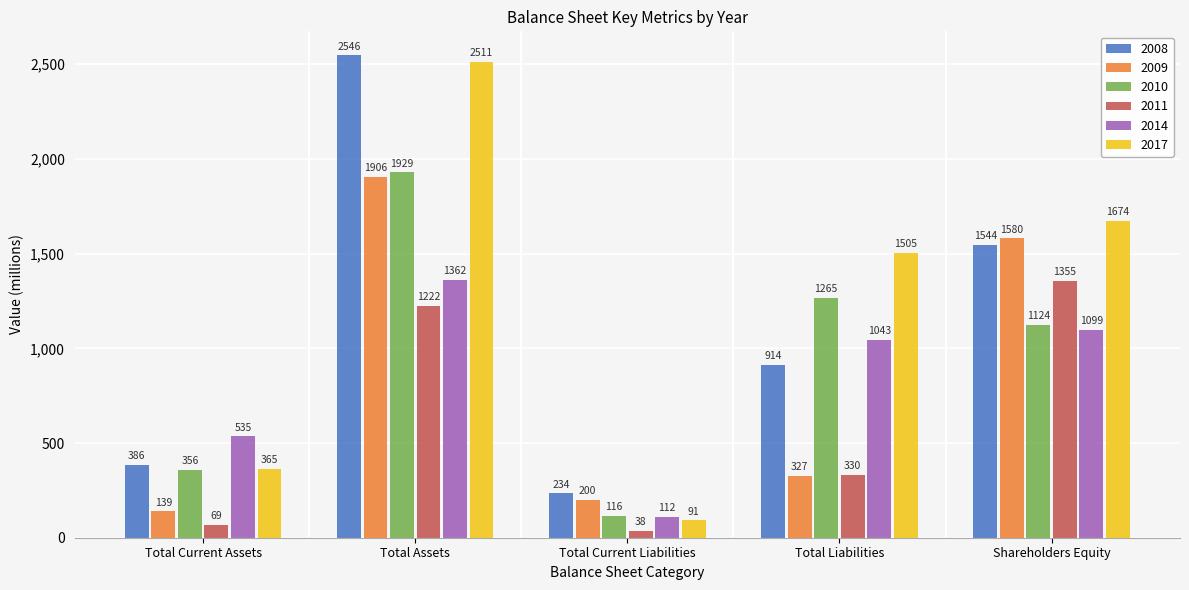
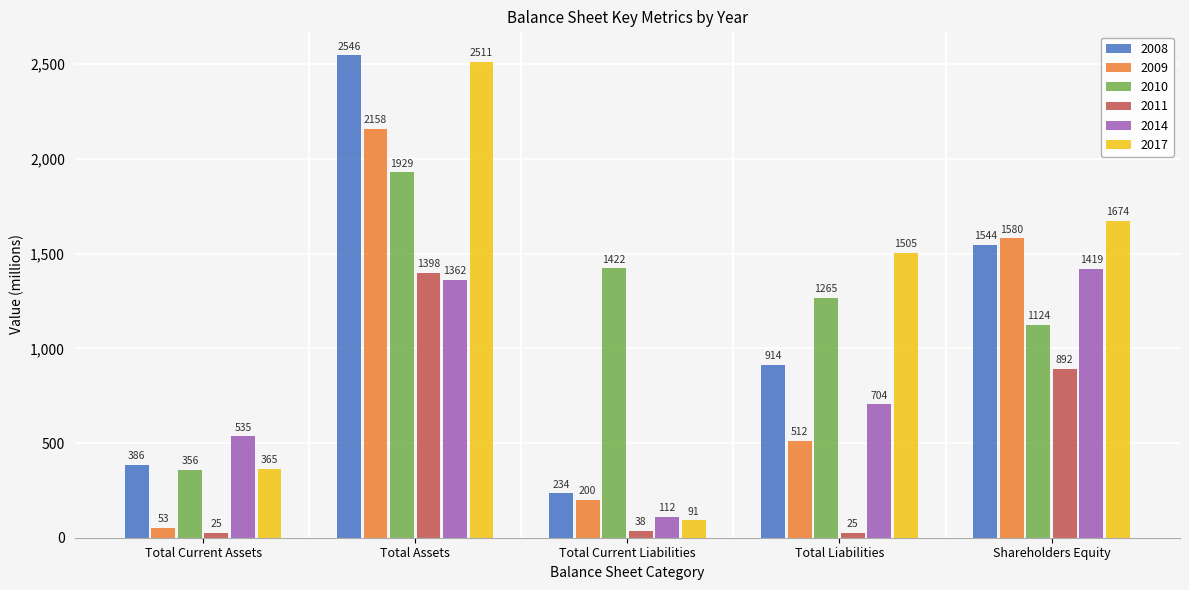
  {
    "2008": {
      "Total Current Assets": 386,
      "Total Assets": 2546,
      "Total Current Liabilities": 234,
      "Total Liabilities": 914,
      "Shareholders Equity": 1544
    },
    "2009": {
-     "Total Current Assets": 139,
-     "Total Assets": 1906,
+     "Total Current Assets": 53,
+     "Total Assets": 2158,
      "Total Current Liabilities": 200,
-     "Total Liabilities": 327,
+     "Total Liabilities": 512,
      "Shareholders Equity": 1580
    },
    "2010": {
      "Total Current Assets": 356,
      "Total Assets": 1929,
-     "Total Current Liabilities": 116,
+     "Total Current Liabilities": 1422,
      "Total Liabilities": 1265,
      "Shareholders Equity": 1124
    },
    "2011": {
-     "Total Current Assets": 69,
-     "Total Assets": 1222,
+     "Total Current Assets": 25,
+     "Total Assets": 1398,
      "Total Current Liabilities": 38,
-     "Total Liabilities": 330,
-     "Shareholders Equity": 1355
+     "Total Liabilities": 25,
+     "Shareholders Equity": 892
    },
    "2014": {
      "Total Current Assets": 535,
      "Total Assets": 1362,
      "Total Current Liabilities": 112,
-     "Total Liabilities": 1043,
-     "Shareholders Equity": 1099
+     "Total Liabilities": 704,
+     "Shareholders Equity": 1419
    },
    "2017": {
      "Total Current Assets": 365,
      "Total Assets": 2511,
      "Total Current Liabilities": 91,
      "Total Liabilities": 1505,
      "Shareholders Equity": 1674
    }
  }
